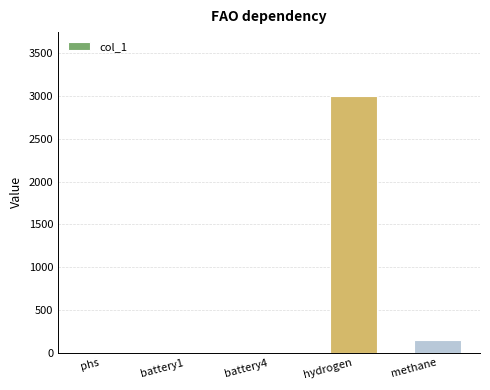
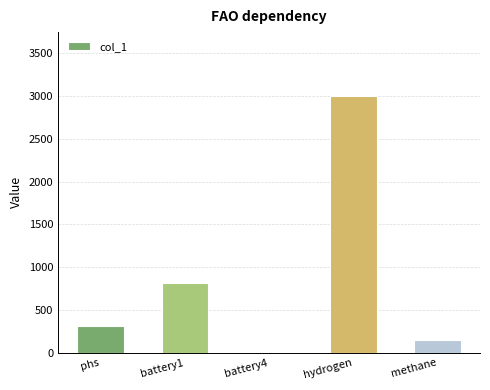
  {
-   "phs": 0,
-   "battery1": 0,
+   "phs": 300,
+   "battery1": 800,
    "battery4": 0,
    "hydrogen": 3000,
    "methane": 100
  }
